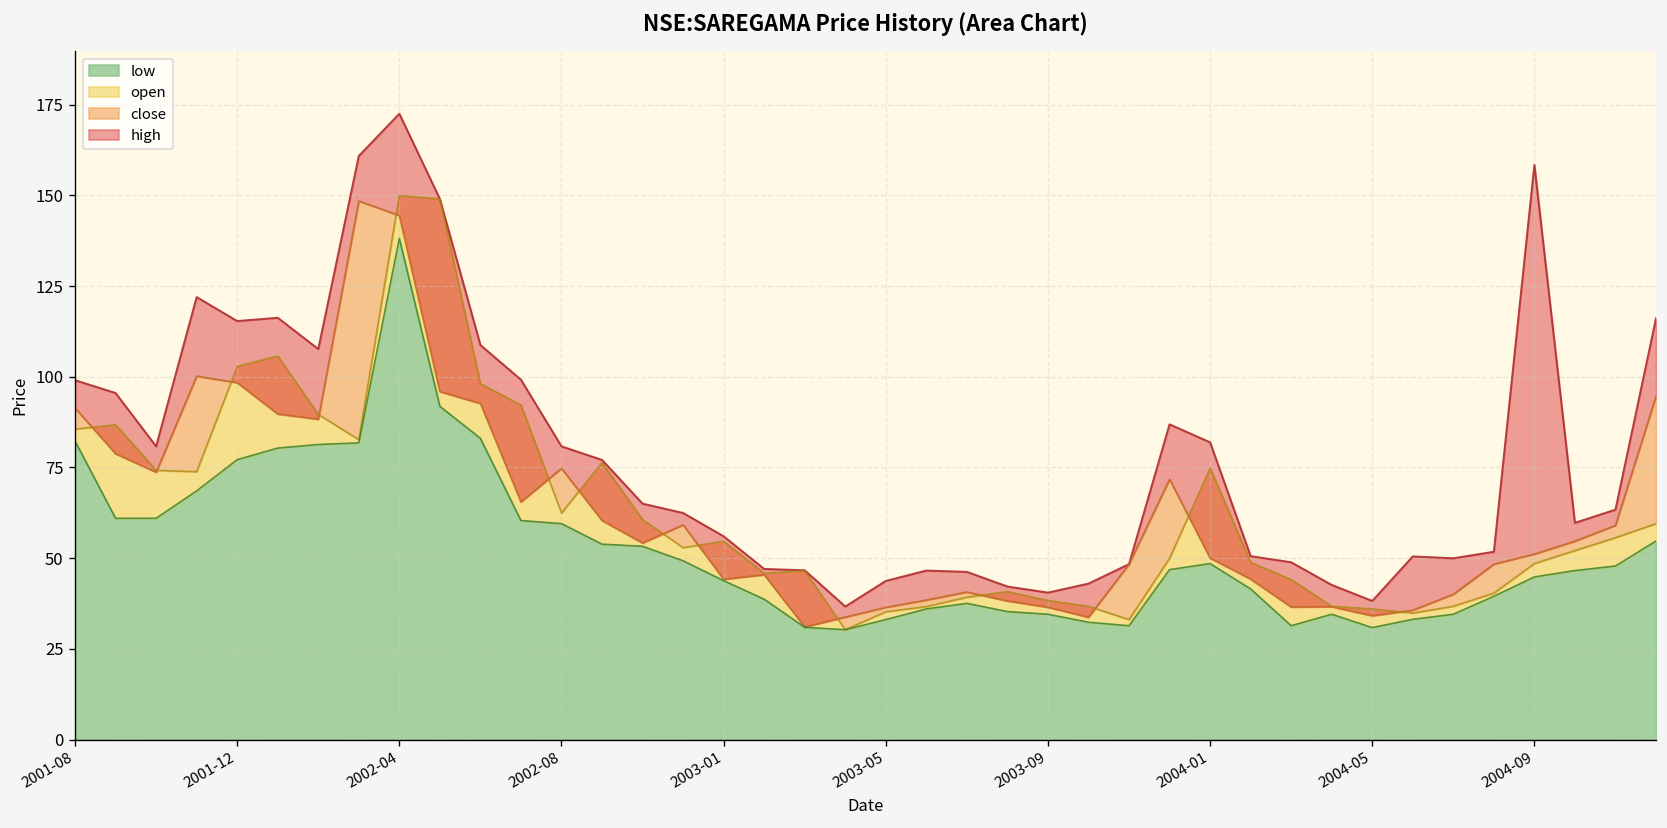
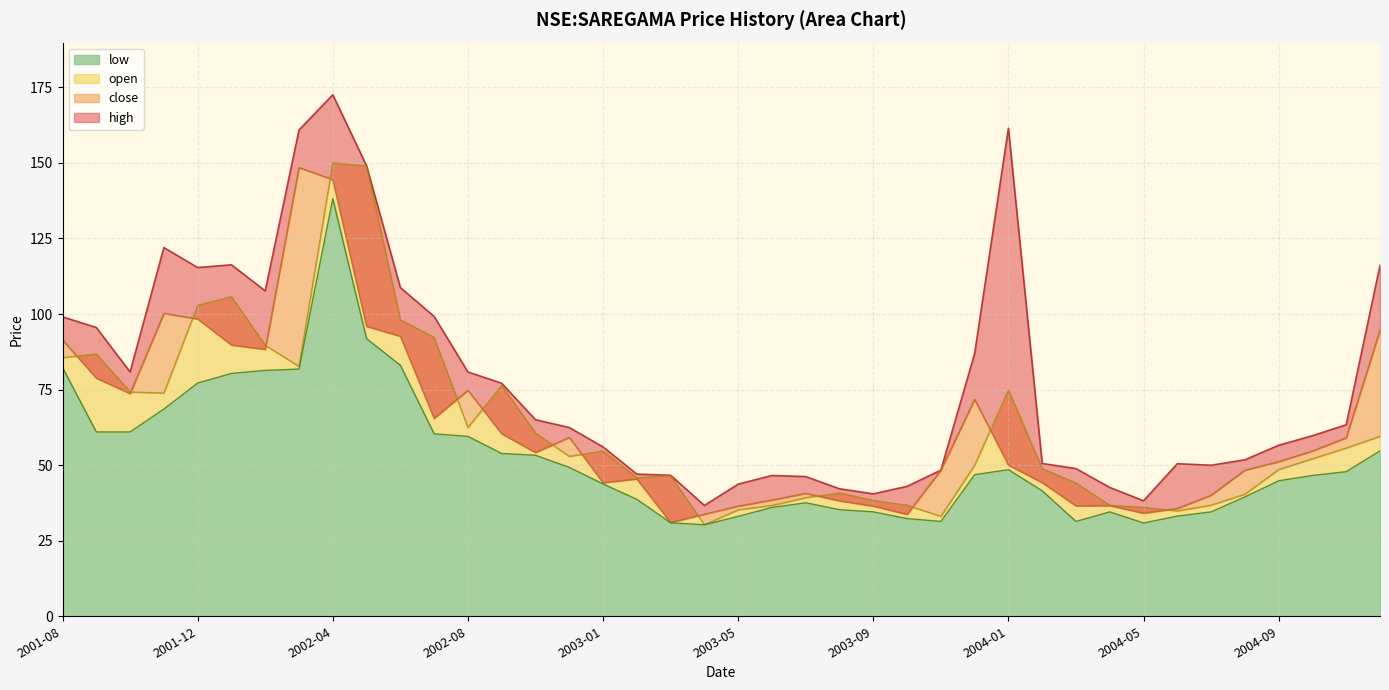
  {
    "high": {
      "2001-08": 99,
      "2001-12": 115,
      "2002-04": 173,
      "2002-08": 81,
      "2003-01": 56,
      "2003-05": 44,
      "2003-09": 41,
-     "2004-01": 82,
+     "2004-01": 161,
      "2004-05": 38,
-     "2004-09": 158
+     "2004-09": 57
    },
    "low": {
      "2001-08": 82,
      "2001-12": 77,
      "2002-04": 138,
      "2002-08": 60,
      "2003-05": 33,
      "2003-09": 35,
      "2004-01": 48,
      "2004-05": 31,
      "2004-09": 45
    }
  }
